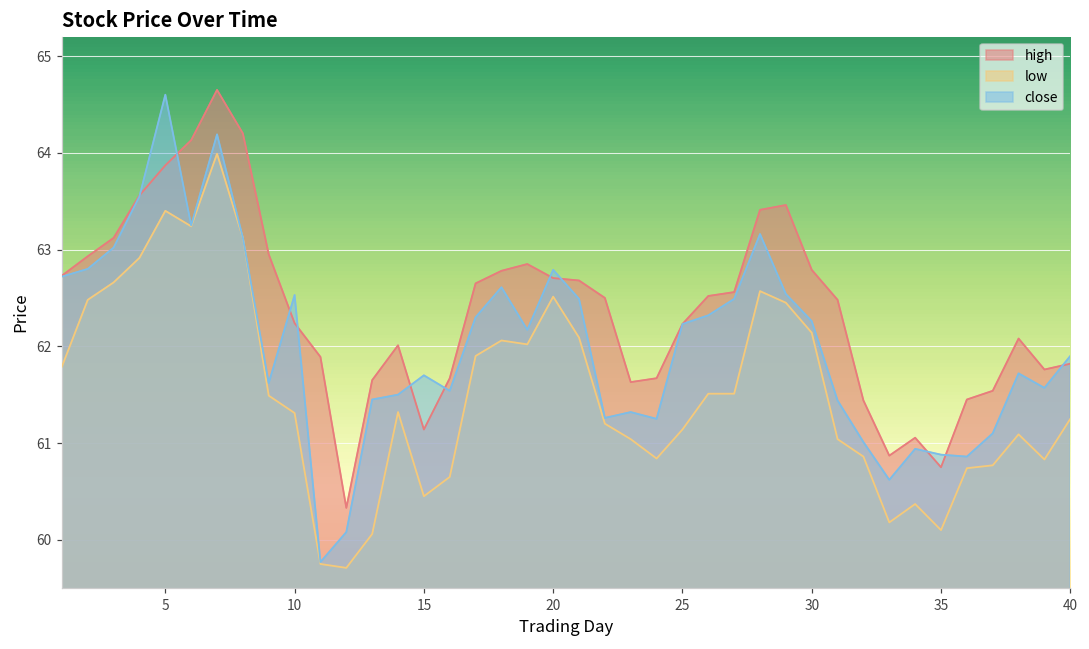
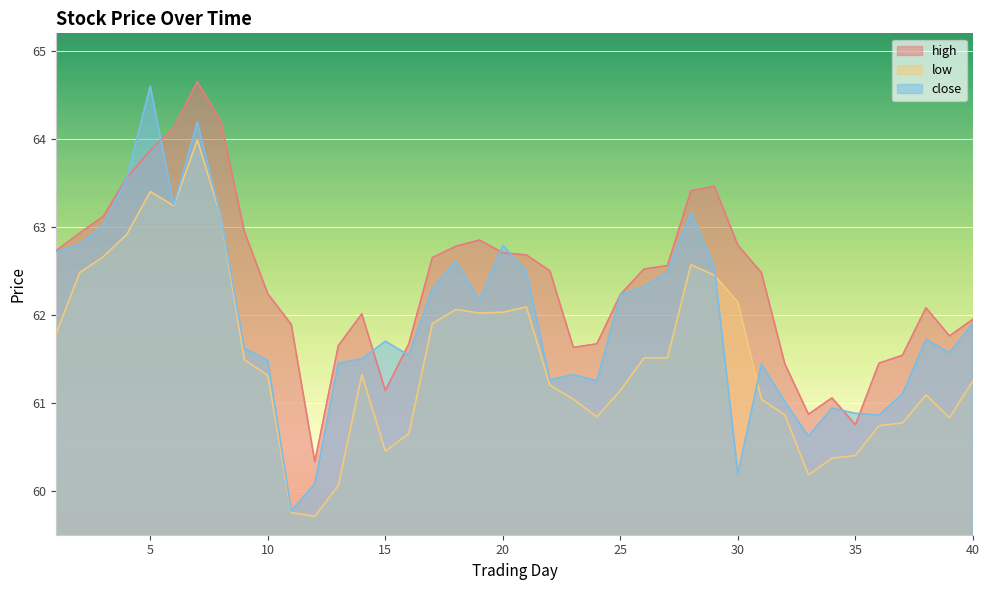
  {
    "high": {
      "5": 63.9,
      "10": 62.2,
      "15": 61.1,
      "20": 62.7,
      "30": 62.8,
      "35": 60.8,
-     "40": 61.8
+     "40": 62.0
    },
    "low": {
      "5": 63.4,
      "10": 61.3,
      "15": 60.5,
-     "20": 62.5,
+     "20": 62.0,
      "25": 61.1,
      "30": 62.1,
-     "35": 60.1,
+     "35": 60.4,
      "40": 61.3
    },
    "close": {
      "5": 64.6,
-     "10": 62.5,
+     "10": 61.5,
      "15": 61.7,
      "20": 62.8,
-     "30": 62.3,
+     "30": 60.2,
      "35": 60.9,
      "40": 61.9
    }
  }
